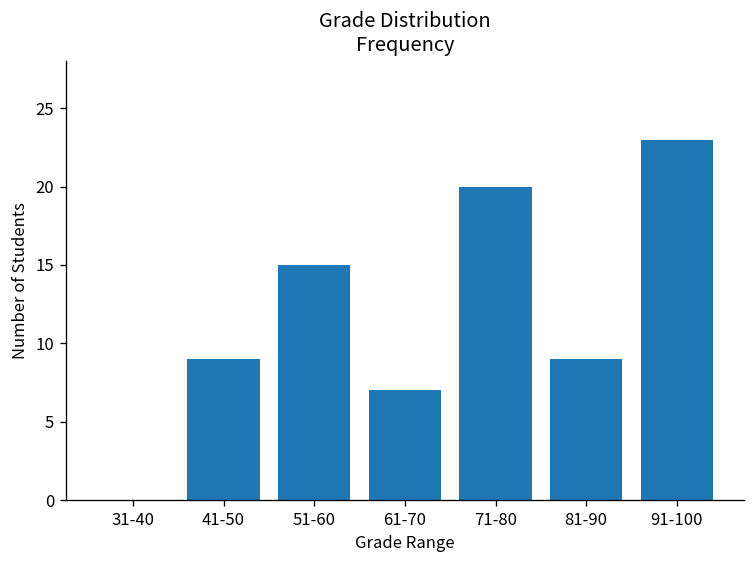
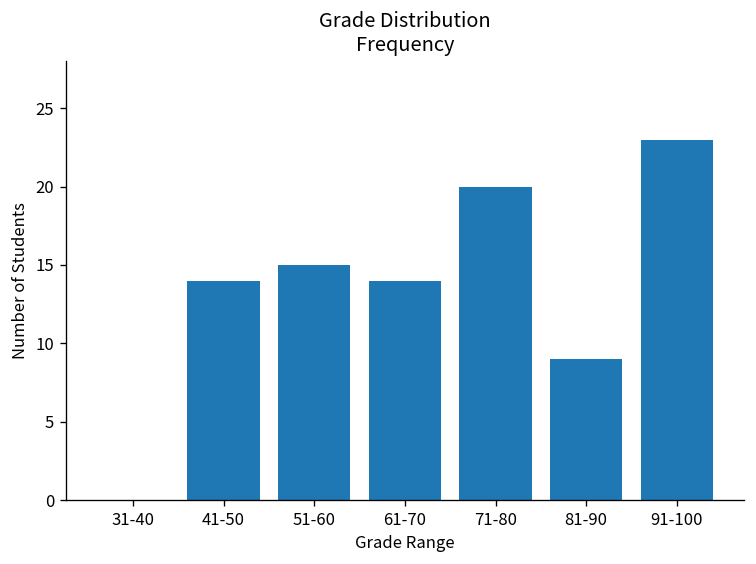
  {
    "31-40": 0,
-   "41-50": 9,
+   "41-50": 14,
    "51-60": 15,
-   "61-70": 7,
+   "61-70": 14,
    "71-80": 20,
    "81-90": 9,
    "91-100": 23
  }
